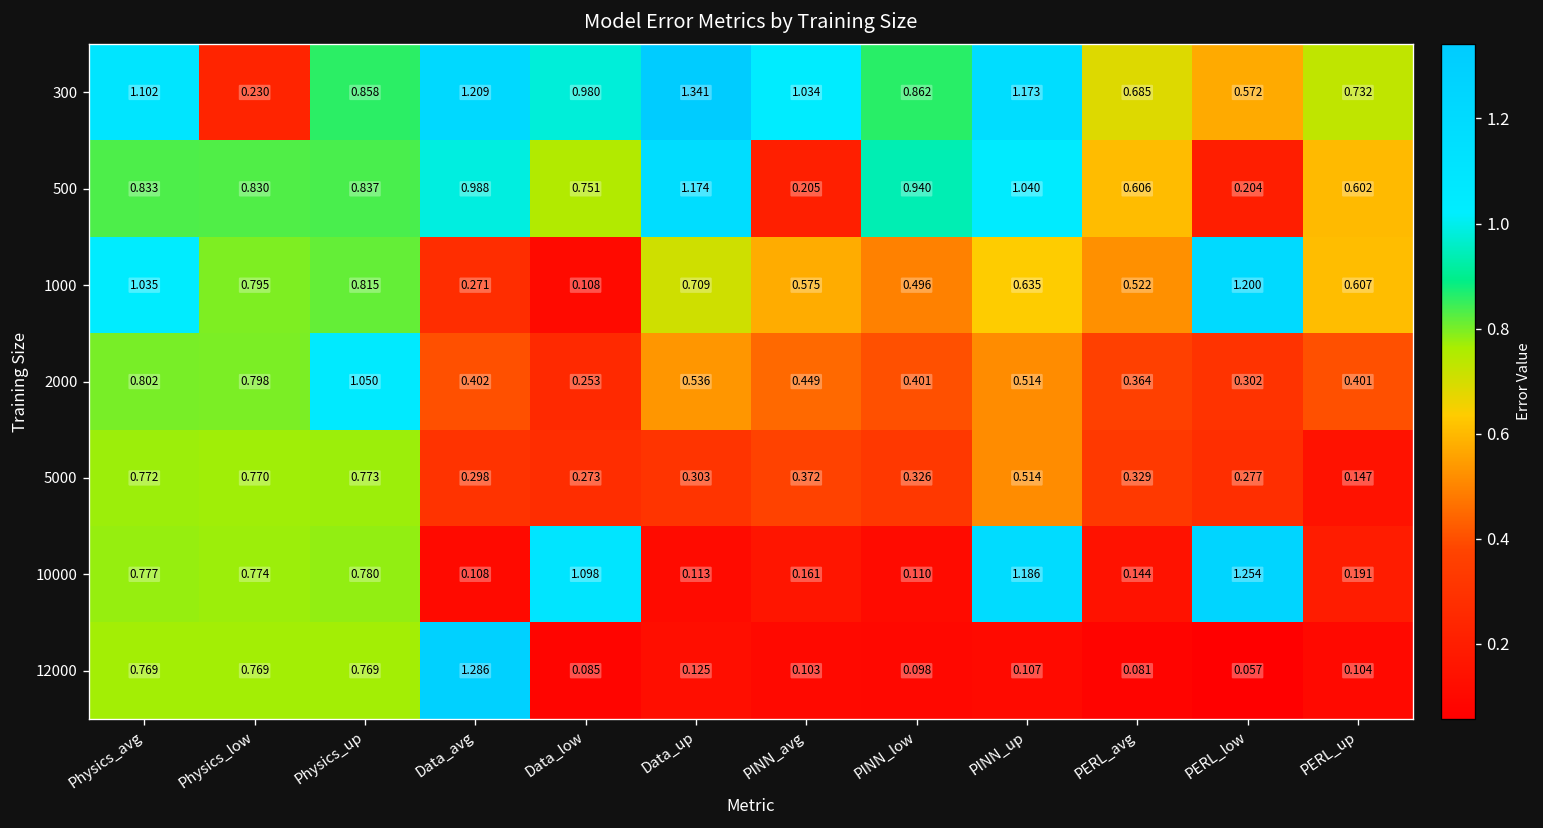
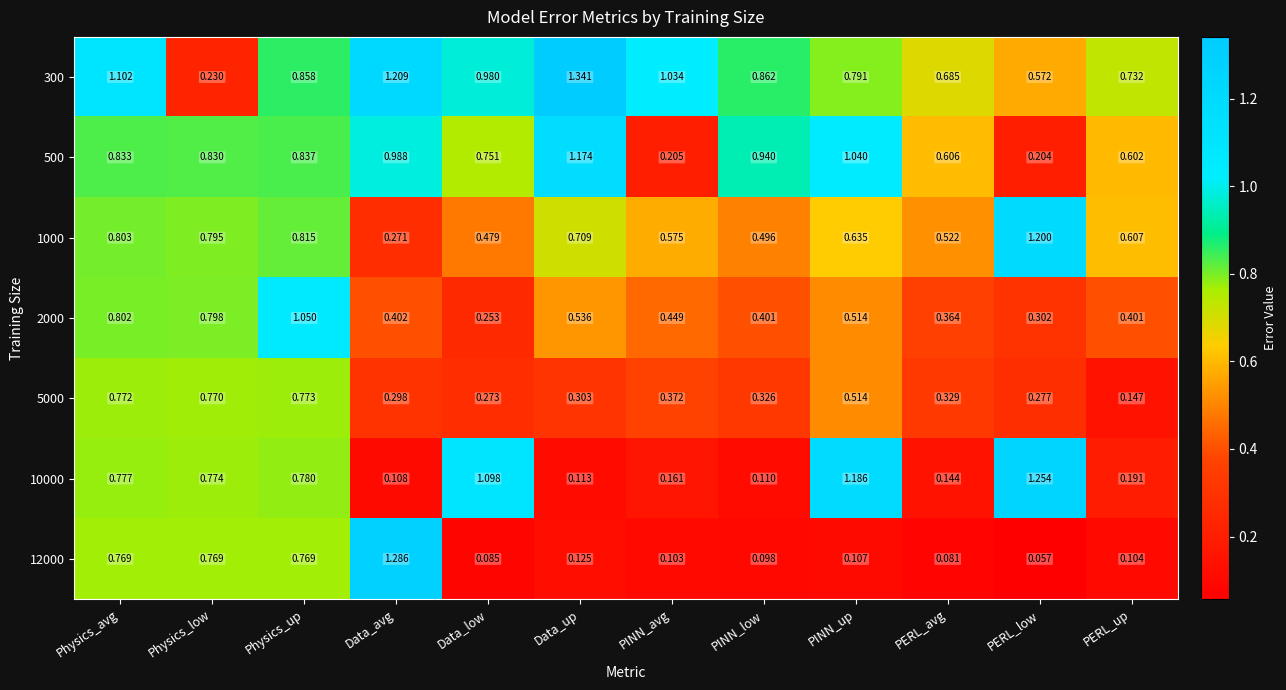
  {
    "300": {
-     "PINN_up": 1.173
+     "PINN_up": 0.791
    },
    "1000": {
-     "Physics_avg": 1.035,
-     "Data_low": 0.108
+     "Physics_avg": 0.803,
+     "Data_low": 0.479
    }
  }
